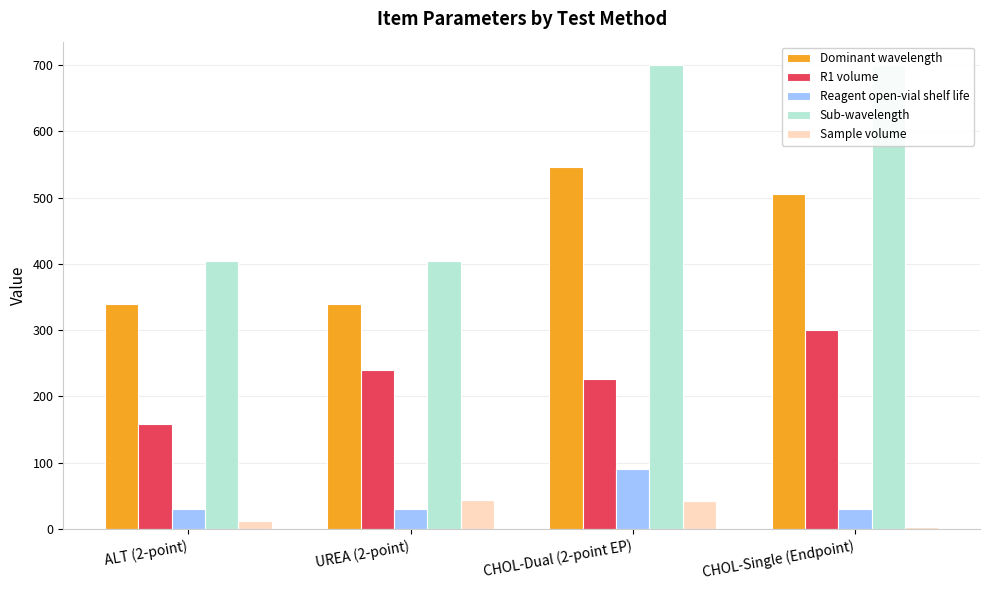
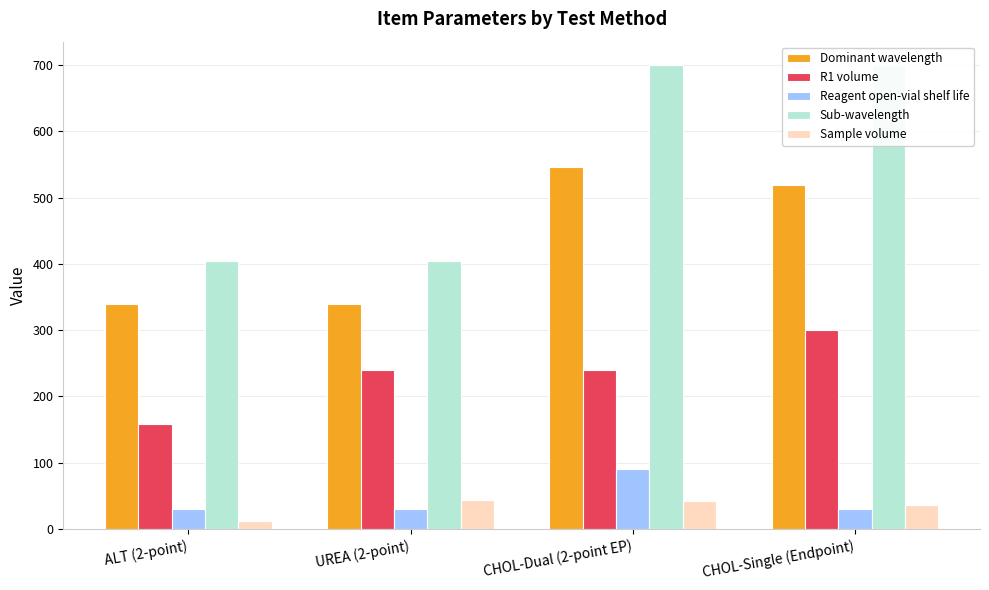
  {
    "Dominant wavelength": {
      "ALT (2-point)": 340,
      "UREA (2-point)": 340,
      "CHOL-Dual (2-point EP)": 550,
-     "CHOL-Single (Endpoint)": 510
+     "CHOL-Single (Endpoint)": 520
    },
    "R1 volume": {
      "ALT (2-point)": 160,
      "UREA (2-point)": 240,
-     "CHOL-Dual (2-point EP)": 230,
+     "CHOL-Dual (2-point EP)": 240,
      "CHOL-Single (Endpoint)": 300
    },
    "Sample volume": {
      "ALT (2-point)": 10,
      "UREA (2-point)": 40,
      "CHOL-Dual (2-point EP)": 40,
-     "CHOL-Single (Endpoint)": 0
+     "CHOL-Single (Endpoint)": 40
    }
  }
